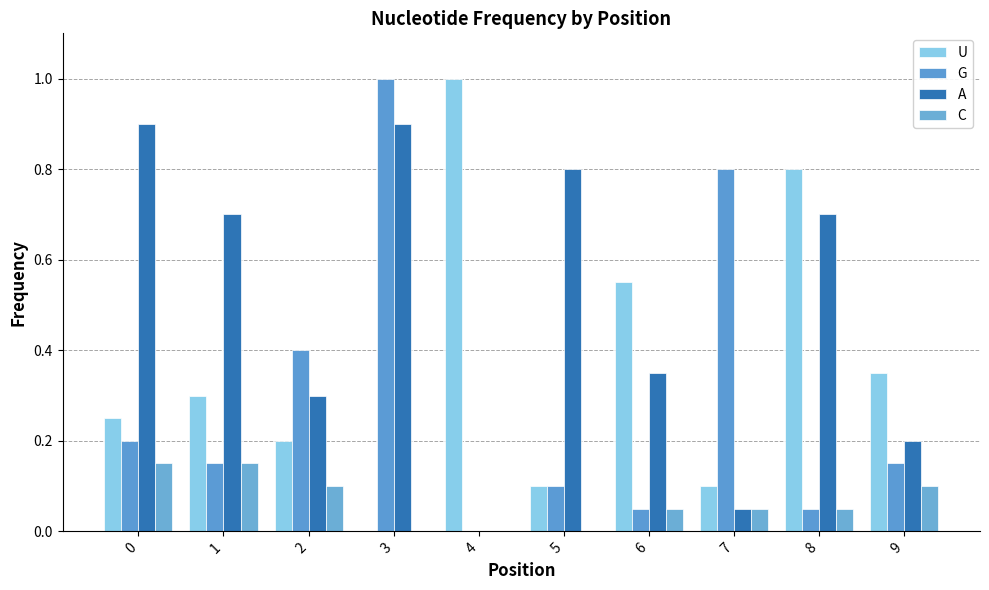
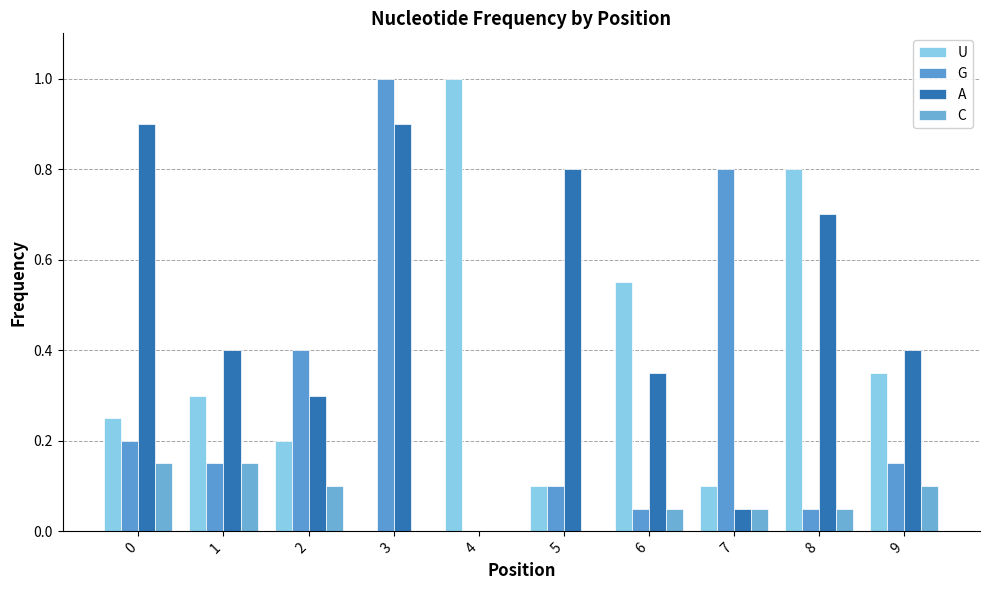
  {
    "A": {
      "0": 0.9,
-     "1": 0.7,
+     "1": 0.4,
      "2": 0.3,
      "3": 0.9,
      "4": 0.0,
      "5": 0.8,
      "6": 0.35,
      "7": 0.05,
      "8": 0.7,
-     "9": 0.2
+     "9": 0.4
    }
  }
